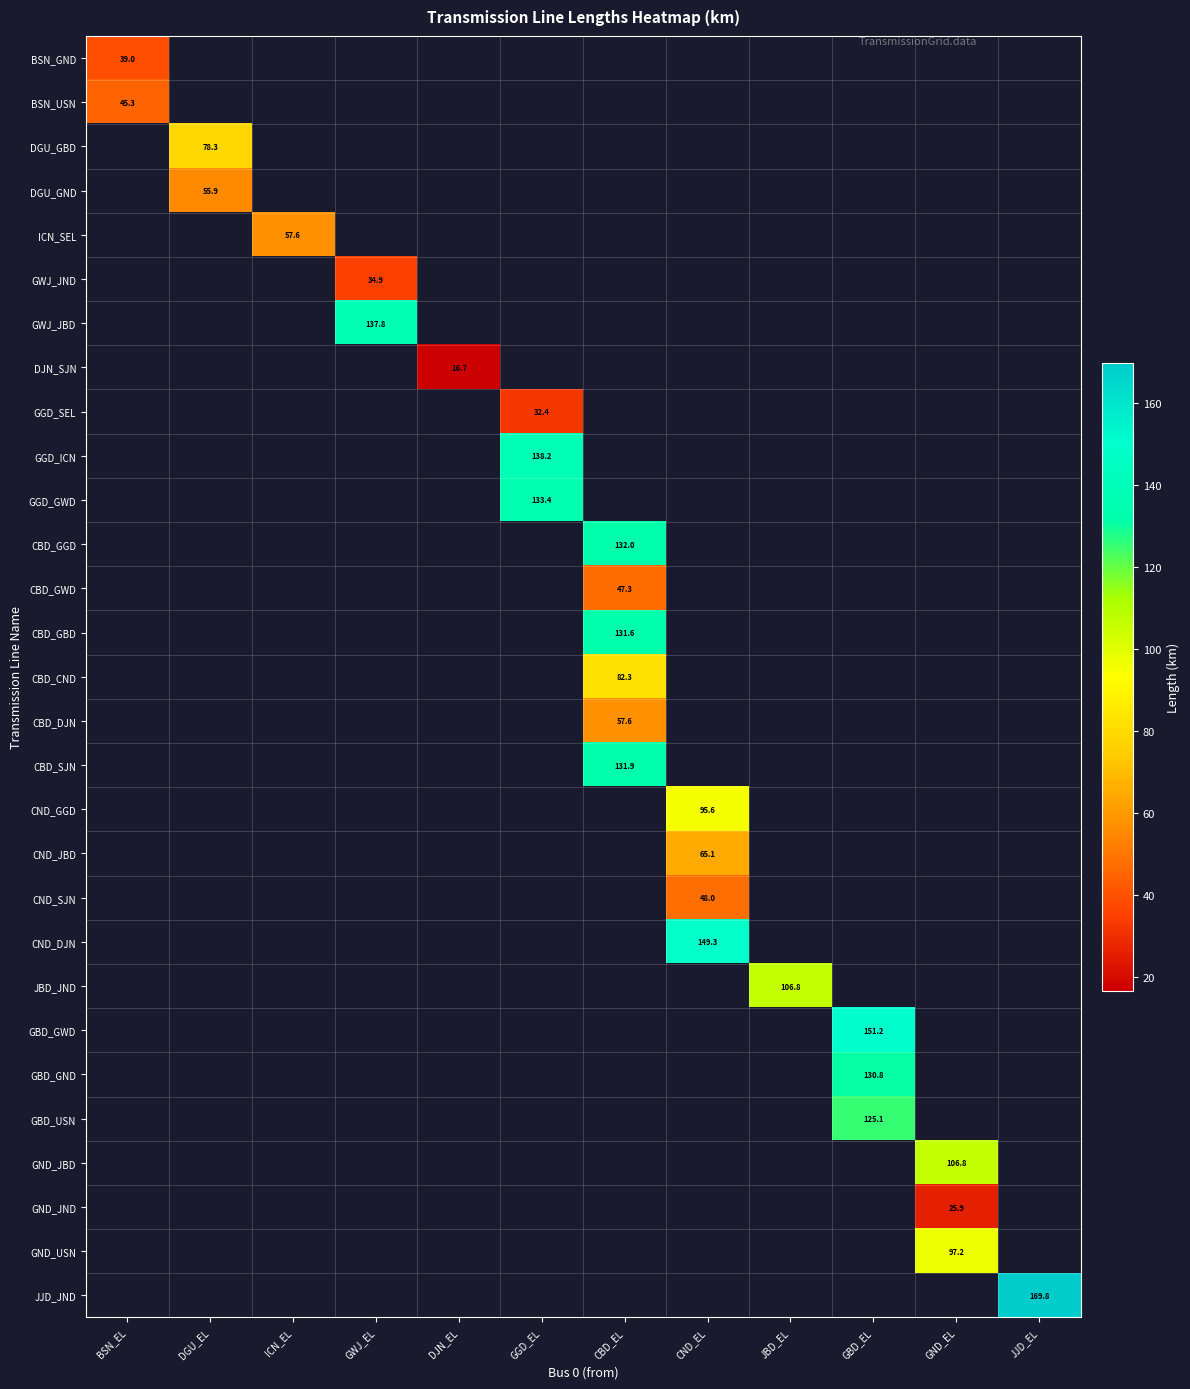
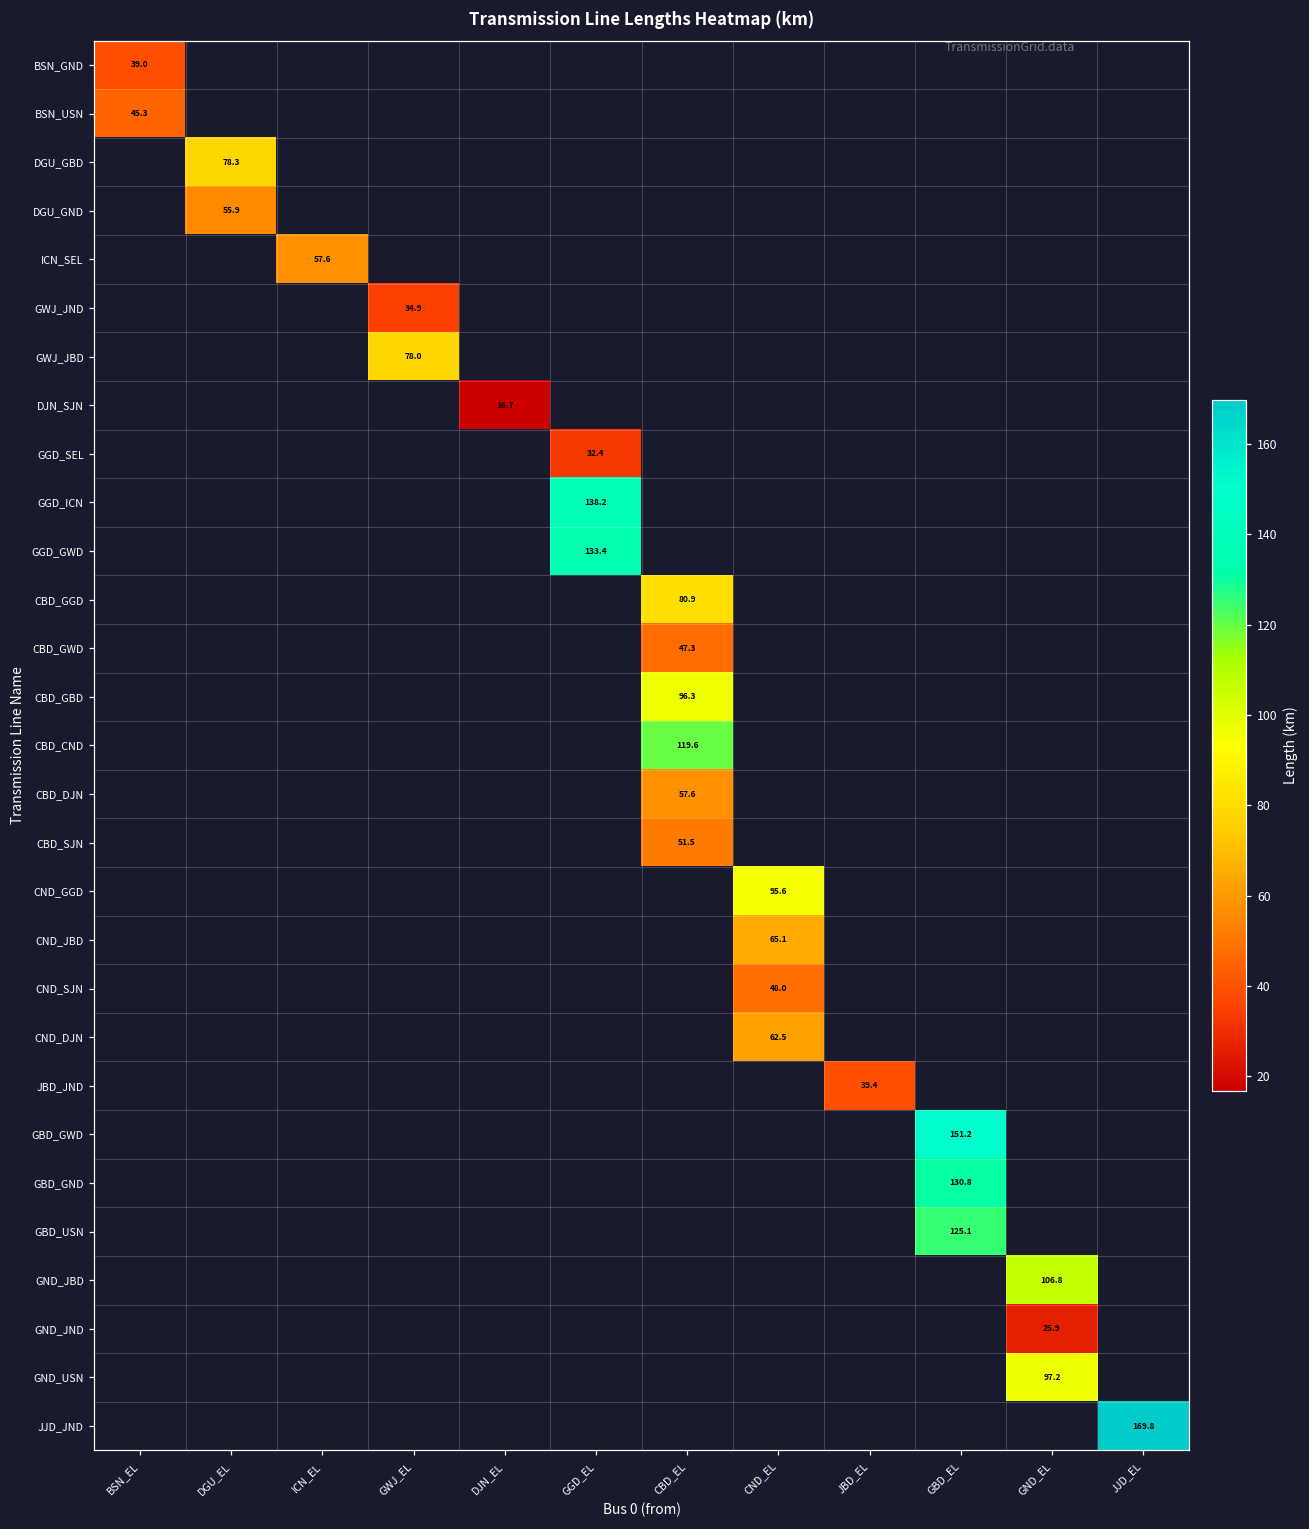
  {
    "BSN_GND": {
      "BSN_EL": 39.0
    },
    "BSN_USN": {
      "BSN_EL": 45.3
    },
    "DGU_GBD": {
      "DGU_EL": 78.3
    },
    "DGU_GND": {
      "DGU_EL": 55.9
    },
    "ICN_SEL": {
      "ICN_EL": 57.6
    },
    "GWJ_JND": {
      "GWJ_EL": 34.9
    },
    "GWJ_JBD": {
-     "GWJ_EL": 137.8
+     "GWJ_EL": 78.0
    },
    "DJN_SJN": {
      "DJN_EL": 16.7
    },
    "GGD_SEL": {
      "GGD_EL": 32.4
    },
    "GGD_ICN": {
      "GGD_EL": 138.2
    },
    "GGD_GWD": {
      "GGD_EL": 133.4
    },
    "CBD_GGD": {
-     "CBD_EL": 132.0
+     "CBD_EL": 80.9
    },
    "CBD_GWD": {
      "CBD_EL": 47.3
    },
    "CBD_GBD": {
-     "CBD_EL": 131.6
+     "CBD_EL": 96.3
    },
    "CBD_CND": {
-     "CBD_EL": 82.3
+     "CBD_EL": 119.6
    },
    "CBD_DJN": {
      "CBD_EL": 57.6
    },
    "CBD_SJN": {
-     "CBD_EL": 131.9
+     "CBD_EL": 51.5
    },
    "CND_GGD": {
      "CND_EL": 95.6
    },
    "CND_JBD": {
      "CND_EL": 65.1
    },
    "CND_SJN": {
      "CND_EL": 48.0
    },
    "CND_DJN": {
-     "CND_EL": 149.3
+     "CND_EL": 62.5
    },
    "JBD_JND": {
-     "JBD_EL": 106.8
+     "JBD_EL": 39.4
    },
    "GBD_GWD": {
      "GBD_EL": 151.2
    },
    "GBD_GND": {
      "GBD_EL": 130.8
    },
    "GBD_USN": {
      "GBD_EL": 125.1
    },
    "GND_JBD": {
      "GND_EL": 106.8
    },
    "GND_JND": {
      "GND_EL": 25.9
    },
    "GND_USN": {
      "GND_EL": 97.2
    },
    "JJD_JND": {
      "JJD_EL": 169.8
    }
  }
